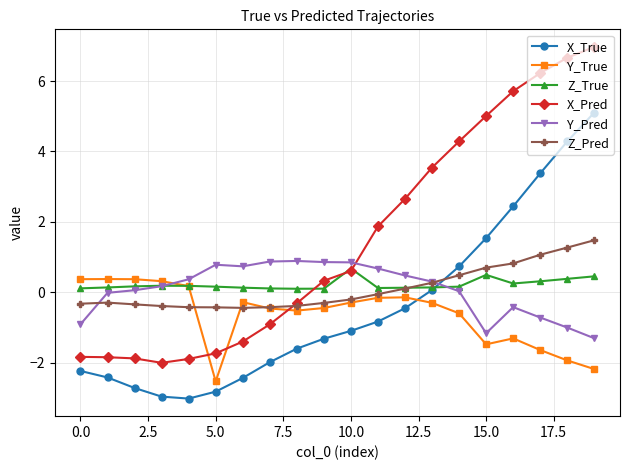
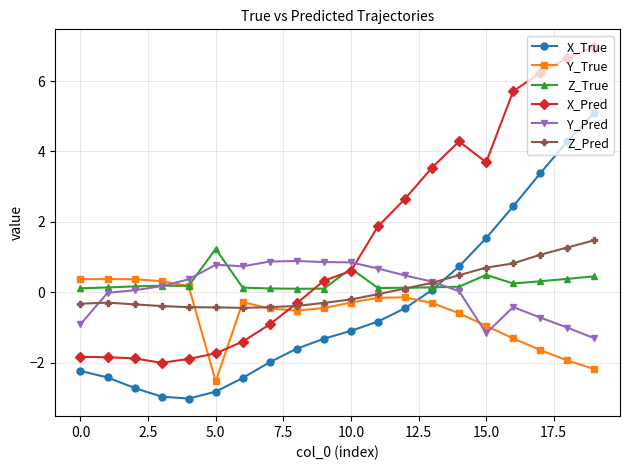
  {
    "X_True": {
      "0.0": -2.2,
      "5.0": -2.8,
      "10.0": -1.1,
      "15.0": 1.5
    },
    "Y_True": {
      "0.0": 0.4,
      "5.0": -2.5,
      "10.0": -0.3,
-     "15.0": -1.5
+     "15.0": -1.0
    },
    "Z_True": {
      "0.0": 0.1,
-     "5.0": 0.2,
+     "5.0": 1.2,
      "15.0": 0.5
    },
    "X_Pred": {
      "0.0": -1.8,
      "5.0": -1.7,
-     "15.0": 5.0
+     "15.0": 3.7
    },
    "Y_Pred": {
      "0.0": -0.9,
      "5.0": 0.8,
      "10.0": 0.9,
      "15.0": -1.2
    },
    "Z_Pred": {
      "0.0": -0.3,
      "5.0": -0.4,
      "10.0": -0.2,
      "15.0": 0.7
    }
  }
